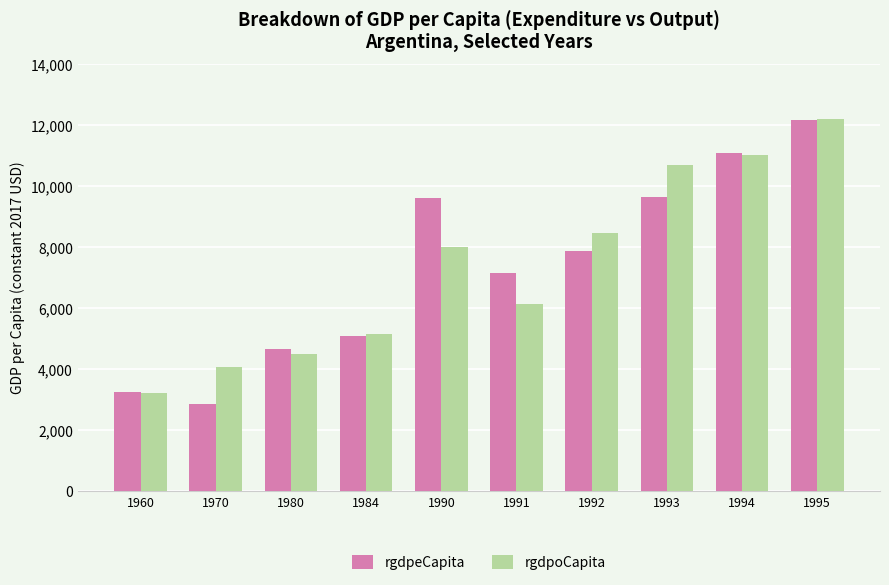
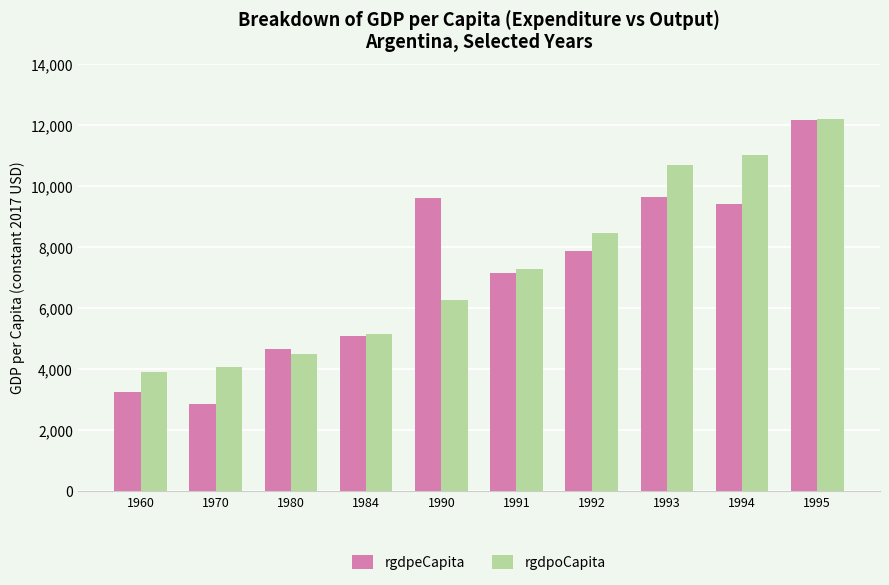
  {
    "rgdpeCapita": {
      "1960": "3,300",
      "1970": "2,900",
      "1980": "4,700",
      "1984": "5,100",
      "1990": "9,600",
      "1991": "7,100",
      "1992": "7,900",
      "1993": "9,600",
-     "1994": "11,100",
+     "1994": "9,400",
      "1995": "12,200"
    },
    "rgdpoCapita": {
-     "1960": "3,200",
+     "1960": "3,900",
      "1970": "4,100",
      "1980": "4,500",
      "1984": "5,200",
-     "1990": "8,000",
-     "1991": "6,100",
+     "1990": "6,300",
+     "1991": "7,300",
      "1992": "8,400",
      "1993": "10,700",
      "1994": "11,000",
      "1995": "12,200"
    }
  }
